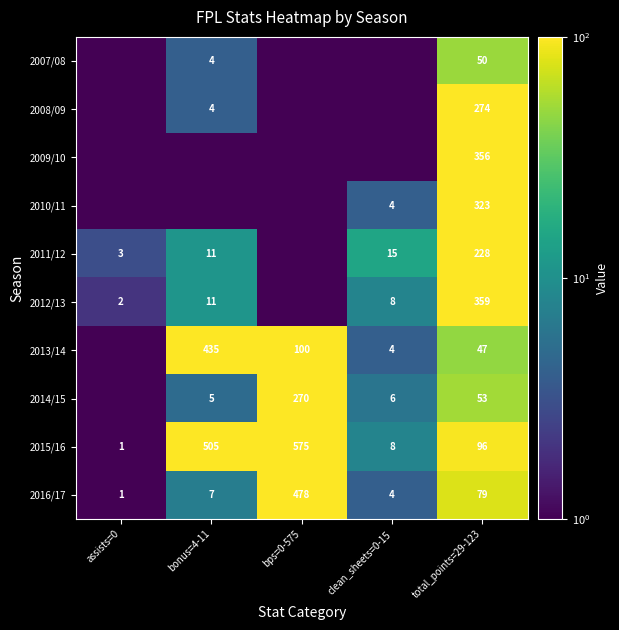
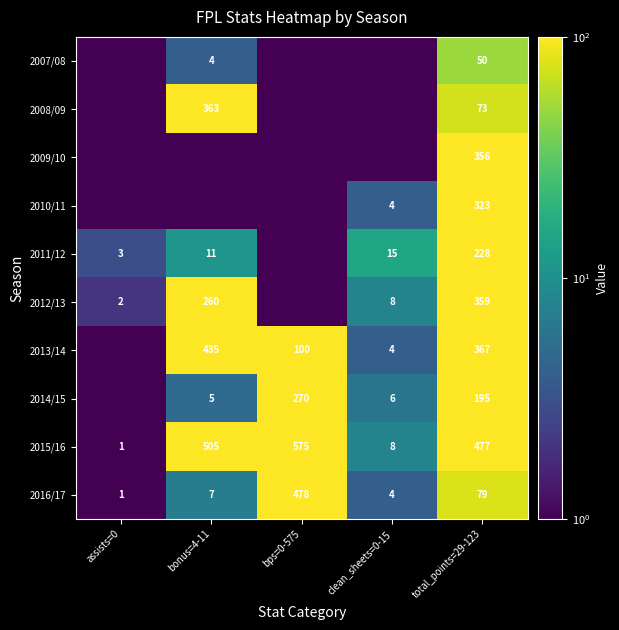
  {
    "2007/08": {
      "bonus=4-11": 4,
      "total_points=29-123": 50
    },
    "2008/09": {
-     "bonus=4-11": 4,
-     "total_points=29-123": 274
+     "bonus=4-11": 363,
+     "total_points=29-123": 73
    },
    "2009/10": {
      "total_points=29-123": 356
    },
    "2010/11": {
      "clean_sheets=0-15": 4,
      "total_points=29-123": 323
    },
    "2011/12": {
      "assists=0": 3,
      "bonus=4-11": 11,
      "clean_sheets=0-15": 15,
      "total_points=29-123": 228
    },
    "2012/13": {
      "assists=0": 2,
-     "bonus=4-11": 11,
+     "bonus=4-11": 260,
      "clean_sheets=0-15": 8,
      "total_points=29-123": 359
    },
    "2013/14": {
      "bonus=4-11": 435,
      "bps=0-575": 100,
      "clean_sheets=0-15": 4,
-     "total_points=29-123": 47
+     "total_points=29-123": 367
    },
    "2014/15": {
      "bonus=4-11": 5,
      "bps=0-575": 270,
      "clean_sheets=0-15": 6,
-     "total_points=29-123": 53
+     "total_points=29-123": 195
    },
    "2015/16": {
      "assists=0": 1,
      "bonus=4-11": 505,
      "bps=0-575": 575,
      "clean_sheets=0-15": 8,
-     "total_points=29-123": 96
+     "total_points=29-123": 477
    },
    "2016/17": {
      "assists=0": 1,
      "bonus=4-11": 7,
      "bps=0-575": 478,
      "clean_sheets=0-15": 4,
      "total_points=29-123": 79
    }
  }
